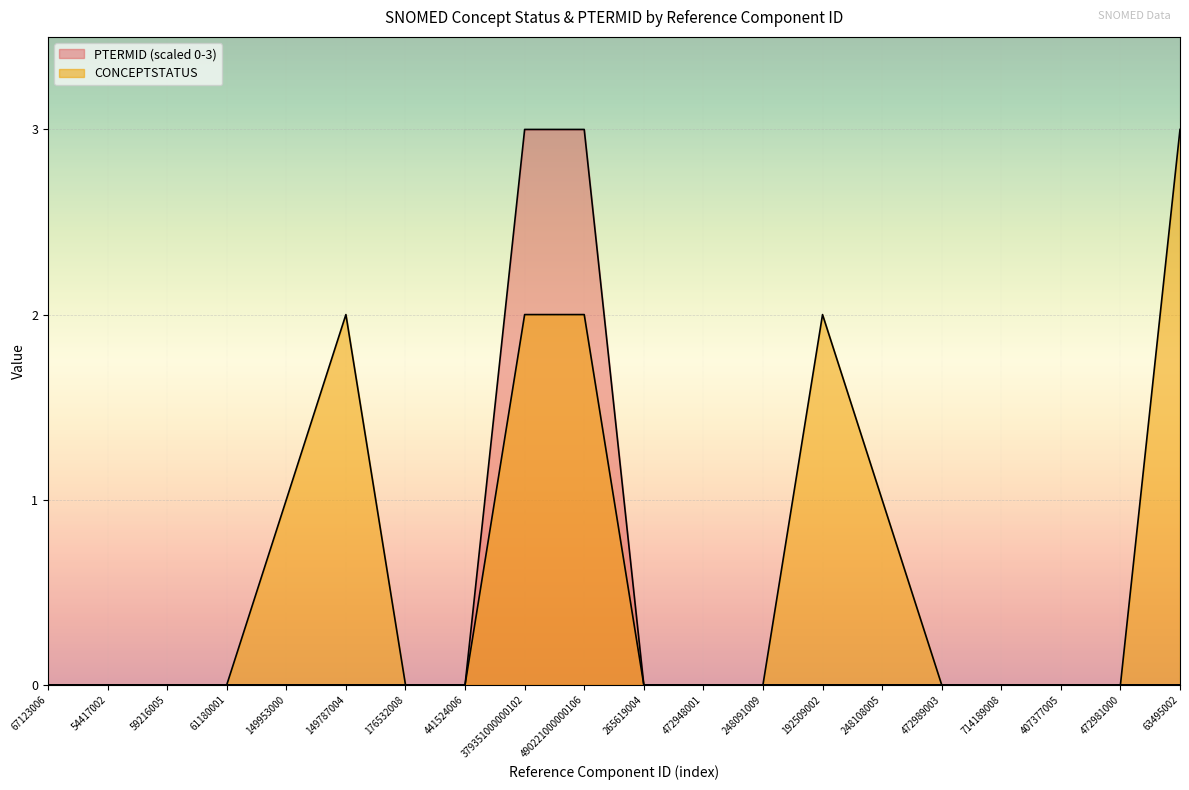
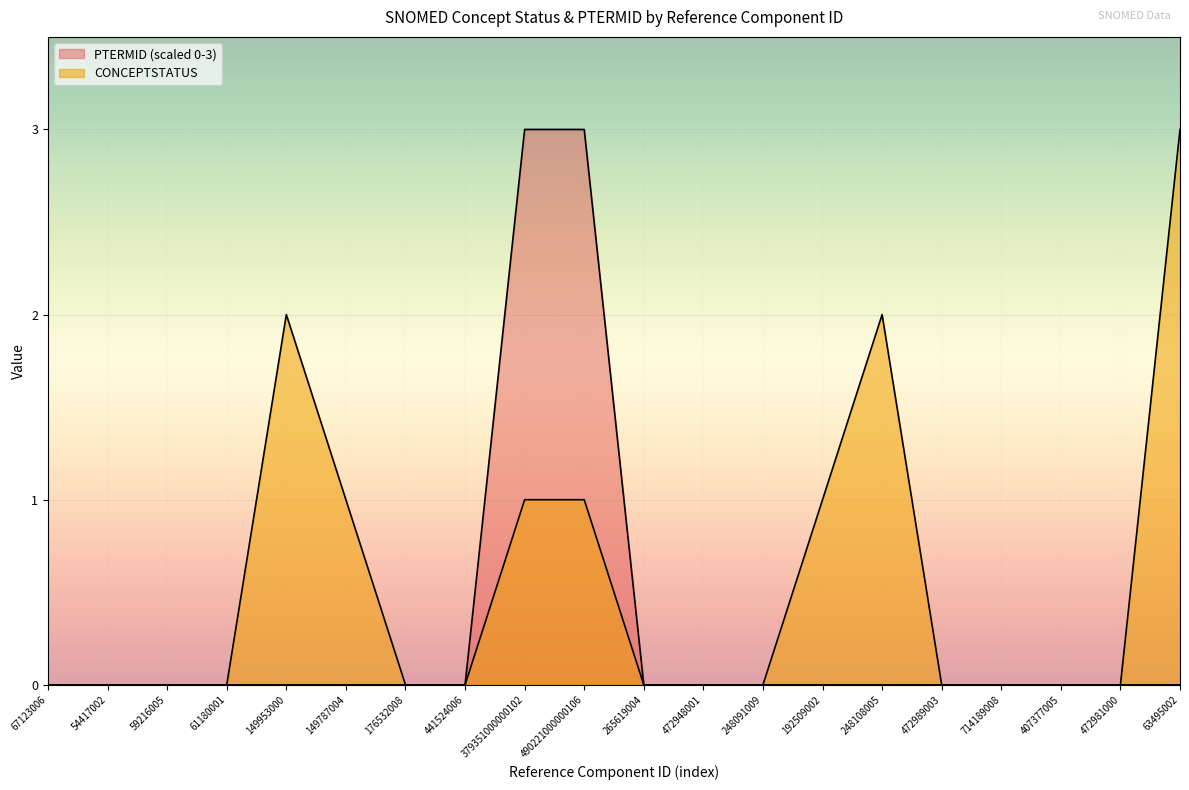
  {
    "PTERMID (scaled 0-3)": {
      "149953000": 0,
      "149787004": 0,
      "379351000000102": 3,
      "490221000000106": 3,
      "192509002": 0,
      "248108005": 0,
      "63495002": 0
    },
    "CONCEPTSTATUS": {
-     "149953000": 1,
-     "149787004": 2,
-     "379351000000102": 2,
-     "490221000000106": 2,
-     "192509002": 2,
-     "248108005": 1,
+     "149953000": 2,
+     "149787004": 1,
+     "379351000000102": 1,
+     "490221000000106": 1,
+     "192509002": 1,
+     "248108005": 2,
      "63495002": 3
    }
  }
